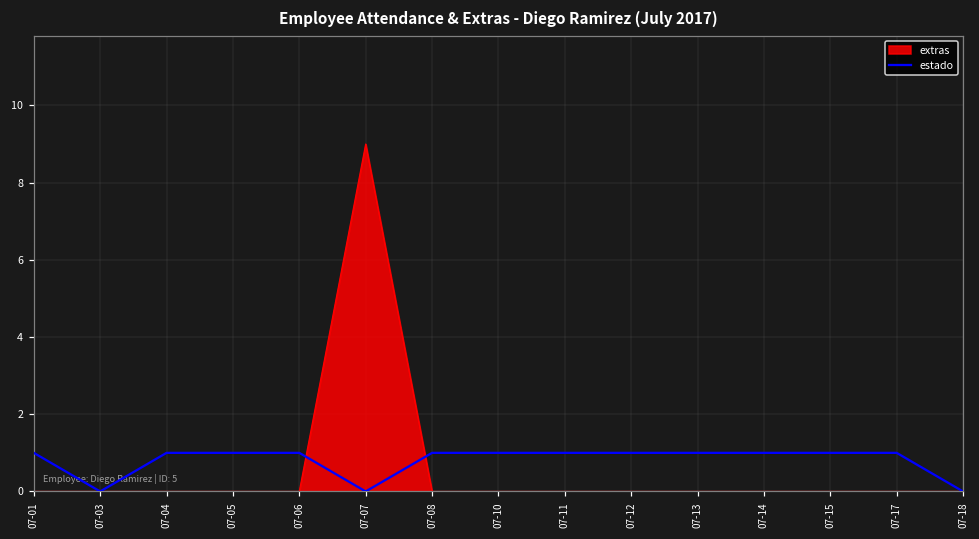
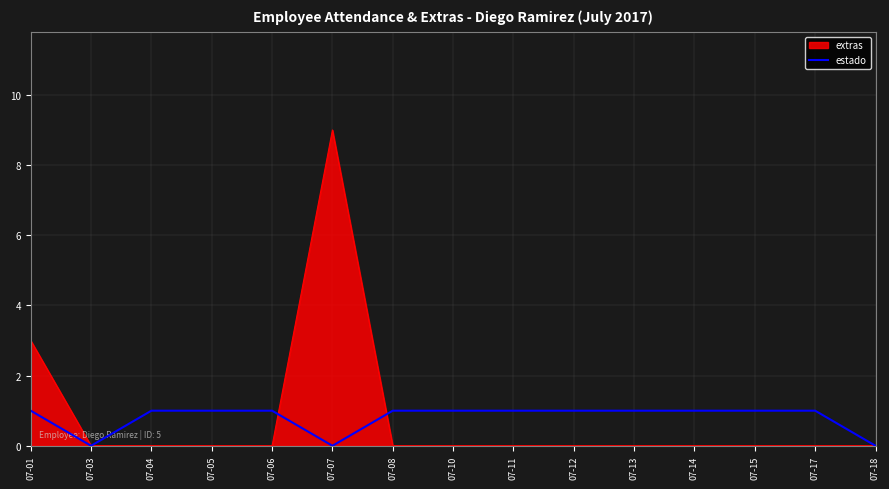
  {
    "extras": {
-     "07-01": 0,
+     "07-01": 3,
      "07-05": 0,
      "07-06": 0,
      "07-07": 9,
      "07-08": 0,
      "07-10": 0,
      "07-11": 0,
      "07-12": 0,
      "07-13": 0,
      "07-14": 0,
      "07-15": 0,
      "07-17": 0
    },
    "estado": {
      "07-01": 1,
      "07-04": 1,
      "07-05": 1,
      "07-06": 1,
      "07-07": 0,
      "07-08": 1,
      "07-10": 1,
      "07-11": 1,
      "07-12": 1,
      "07-13": 1,
      "07-14": 1,
      "07-15": 1,
      "07-17": 1
    }
  }
